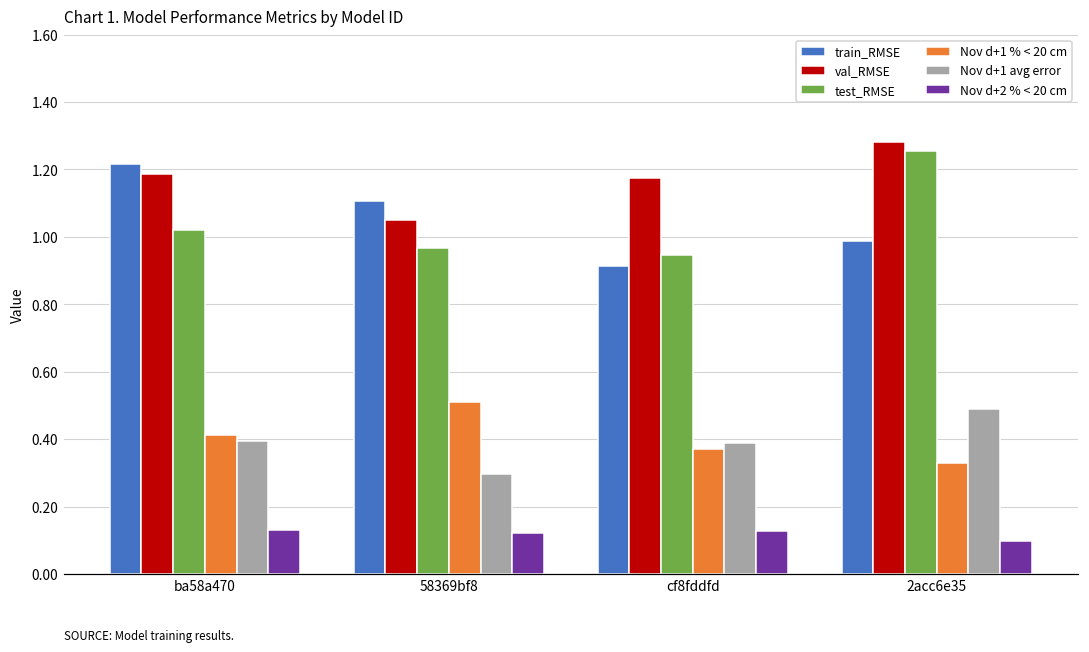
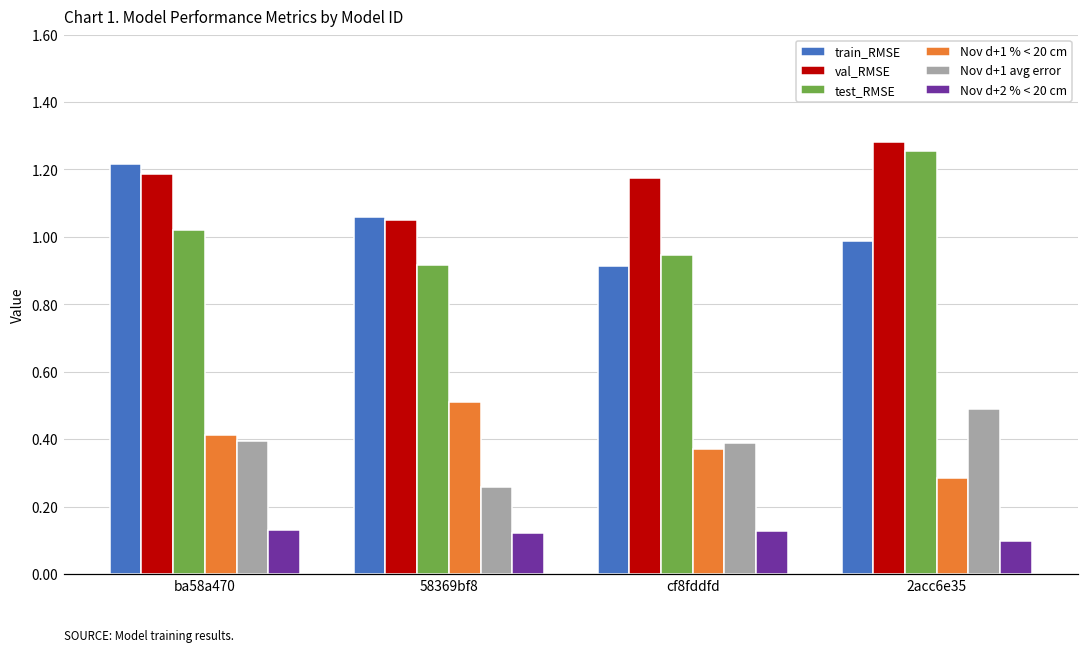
  {
    "train_RMSE": {
      "ba58a470": 1.22,
-     "58369bf8": 1.11,
+     "58369bf8": 1.06,
      "cf8fddfd": 0.91,
      "2acc6e35": 0.99
    },
    "val_RMSE": {
      "ba58a470": 1.19,
      "58369bf8": 1.05,
      "cf8fddfd": 1.17,
      "2acc6e35": 1.28
    },
    "test_RMSE": {
      "ba58a470": 1.02,
-     "58369bf8": 0.97,
+     "58369bf8": 0.92,
      "cf8fddfd": 0.95,
      "2acc6e35": 1.25
    },
    "Nov d+1 % < 20 cm": {
      "ba58a470": 0.41,
      "58369bf8": 0.51,
      "cf8fddfd": 0.37,
-     "2acc6e35": 0.33
+     "2acc6e35": 0.28
    },
    "Nov d+1 avg error": {
      "ba58a470": 0.40,
-     "58369bf8": 0.30,
+     "58369bf8": 0.26,
      "cf8fddfd": 0.39,
      "2acc6e35": 0.49
    },
    "Nov d+2 % < 20 cm": {
      "ba58a470": 0.13,
      "58369bf8": 0.12,
      "cf8fddfd": 0.13,
      "2acc6e35": 0.10
    }
  }
